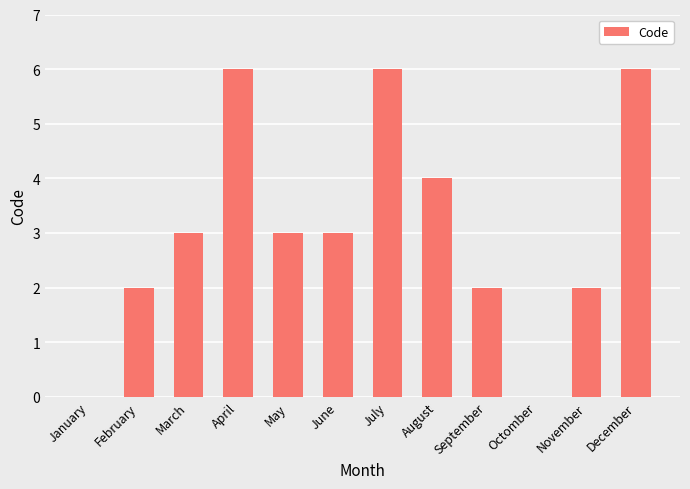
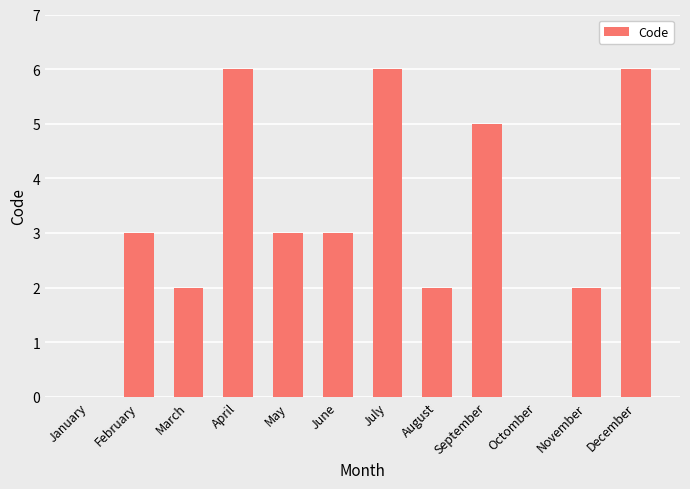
  {
    "January": 0,
-   "February": 2,
-   "March": 3,
+   "February": 3,
+   "March": 2,
    "April": 6,
    "May": 3,
    "June": 3,
    "July": 6,
-   "August": 4,
-   "September": 2,
+   "August": 2,
+   "September": 5,
    "Octomber": 0,
    "November": 2,
    "December": 6
  }
